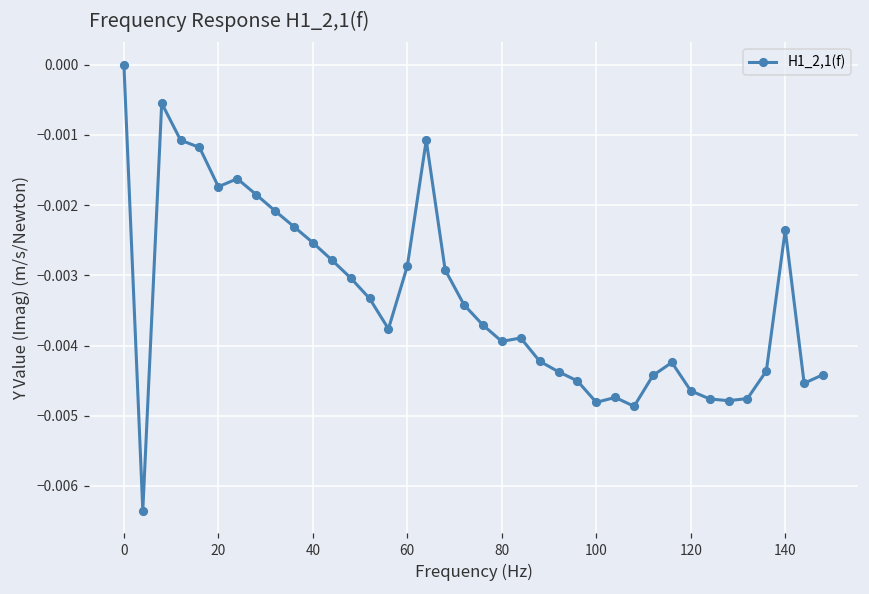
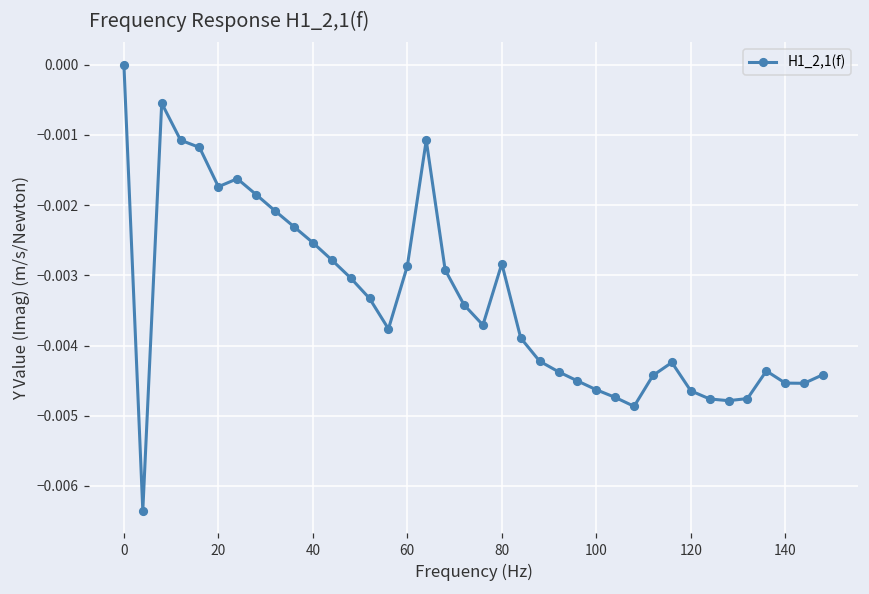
  {
    "0": 0.0000,
    "20": -0.0017,
    "40": -0.0025,
    "60": -0.0029,
-   "80": -0.0039,
-   "100": -0.0048,
+   "80": -0.0028,
+   "100": -0.0046,
    "120": -0.0046,
-   "140": -0.0024
+   "140": -0.0045
  }
